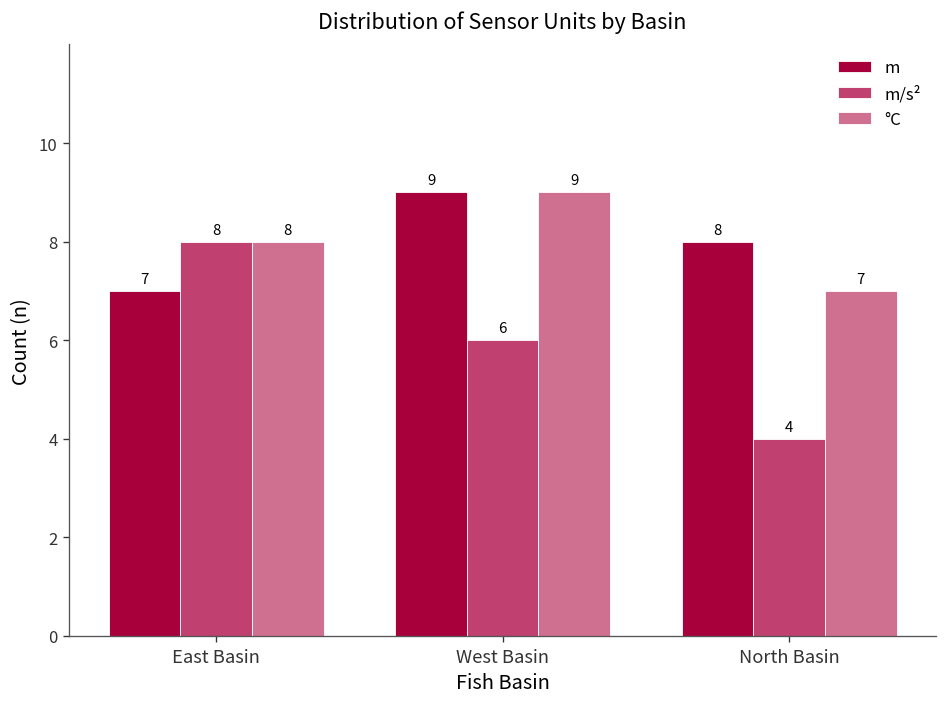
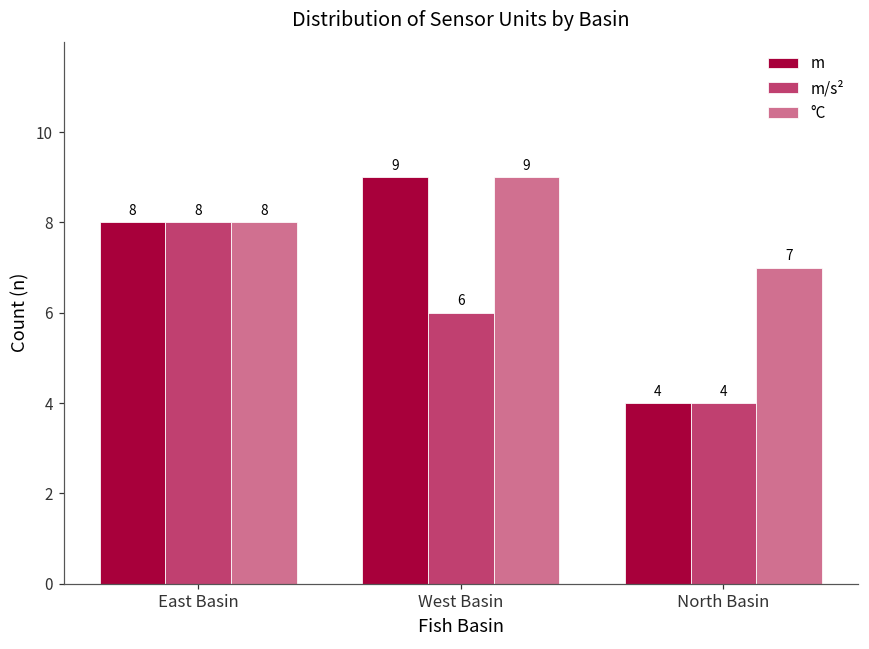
  {
    "m": {
-     "East Basin": 7,
+     "East Basin": 8,
      "West Basin": 9,
-     "North Basin": 8
+     "North Basin": 4
    }
  }
